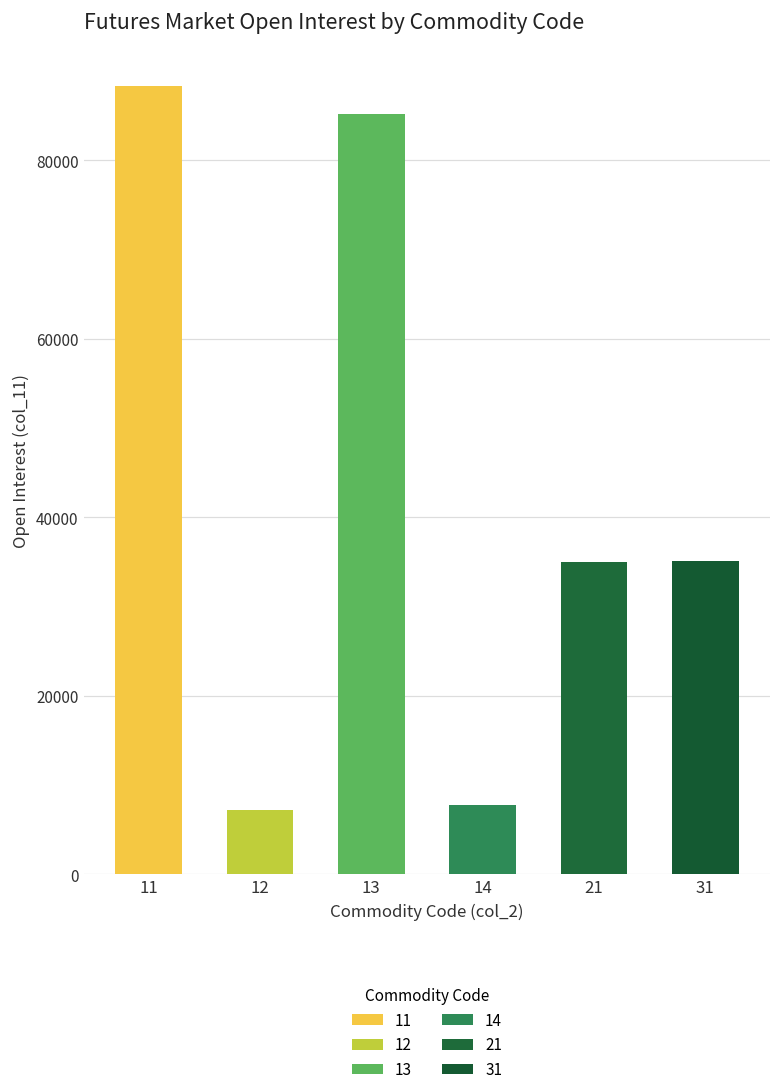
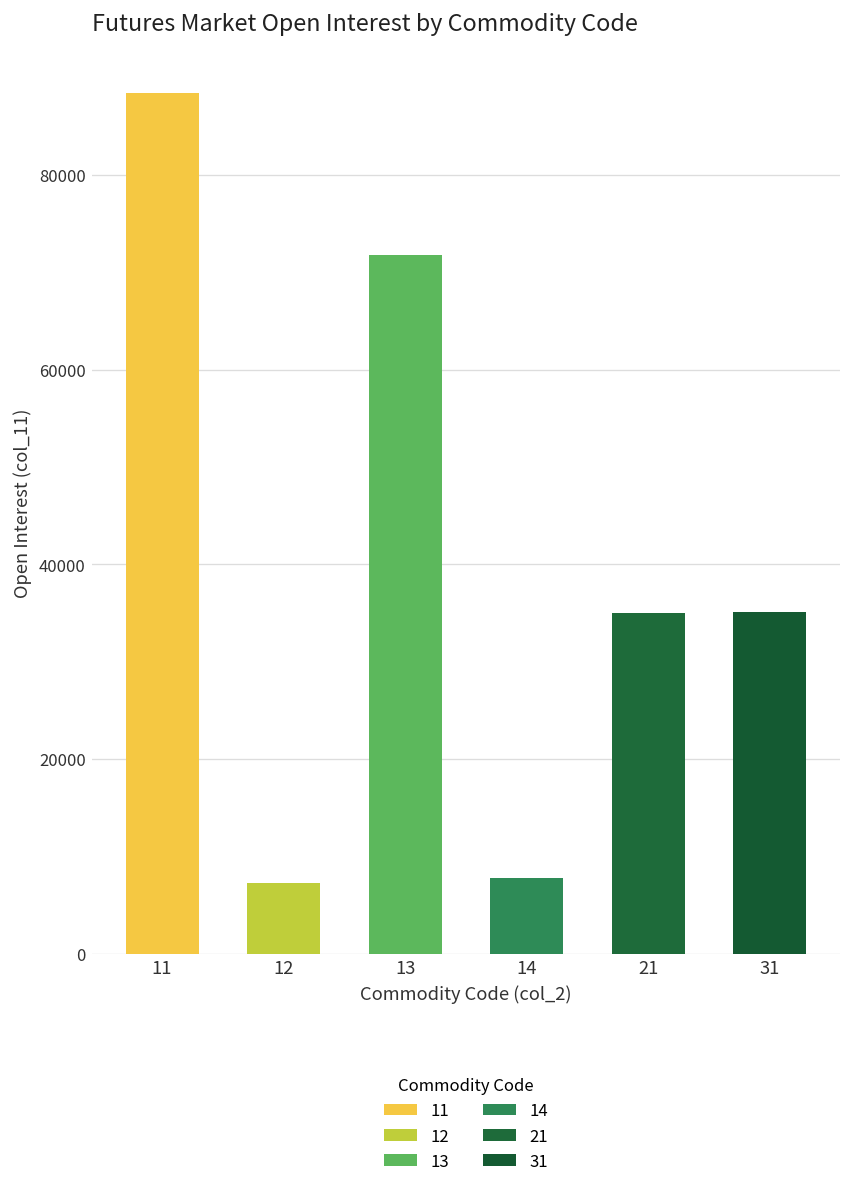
  {
    "11": 88000,
    "12": 7000,
-   "13": 85000,
+   "13": 72000,
    "14": 8000,
    "21": 35000,
    "31": 35000
  }
